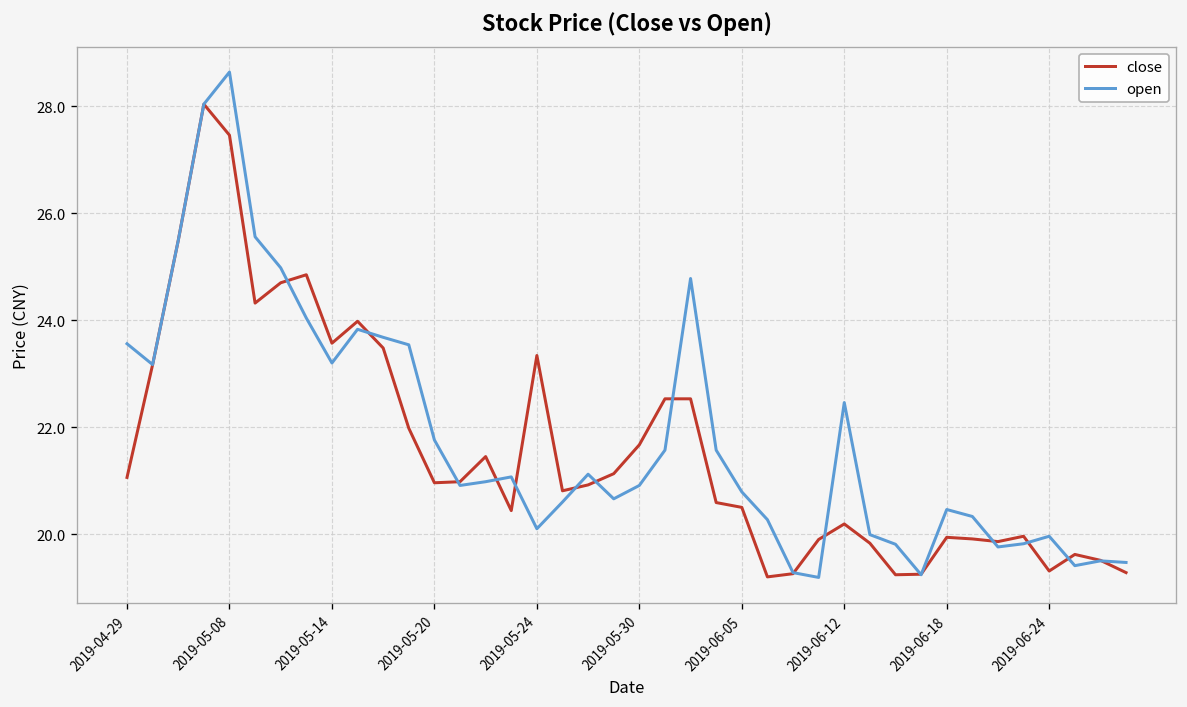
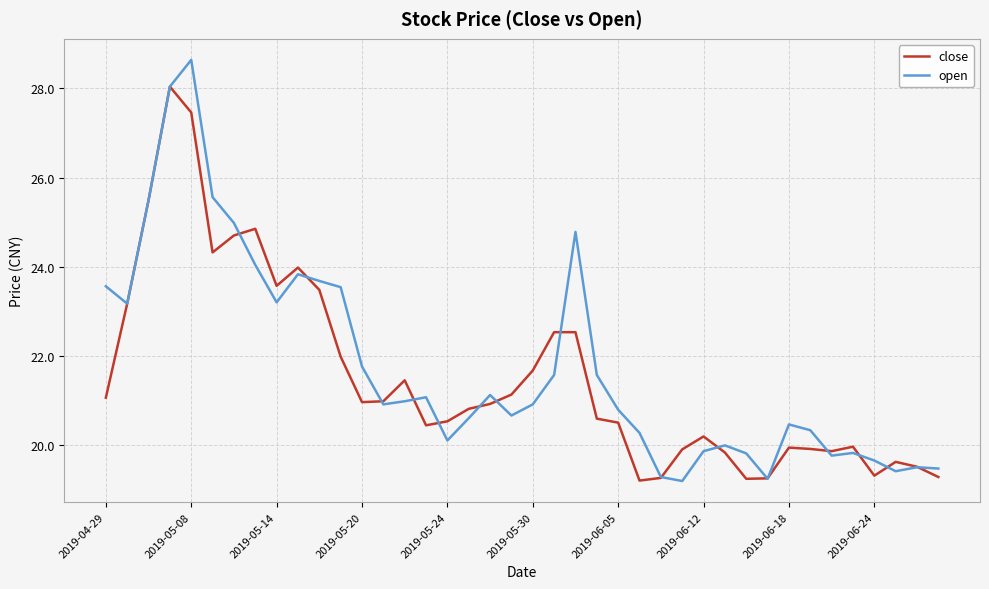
  {
    "close": {
      "2019-04-29": 21.1,
      "2019-05-08": 27.5,
      "2019-05-14": 23.6,
      "2019-05-20": 21.0,
-     "2019-05-24": 23.3,
+     "2019-05-24": 20.5,
      "2019-05-30": 21.7,
      "2019-06-05": 20.5,
      "2019-06-12": 20.2,
      "2019-06-18": 19.9,
      "2019-06-24": 19.3
    },
    "open": {
      "2019-04-29": 23.6,
      "2019-05-08": 28.6,
      "2019-05-14": 23.2,
      "2019-05-20": 21.8,
      "2019-05-24": 20.1,
      "2019-05-30": 20.9,
      "2019-06-05": 20.8,
-     "2019-06-12": 22.5,
+     "2019-06-12": 19.9,
      "2019-06-18": 20.5,
-     "2019-06-24": 20.0
+     "2019-06-24": 19.7
    }
  }
